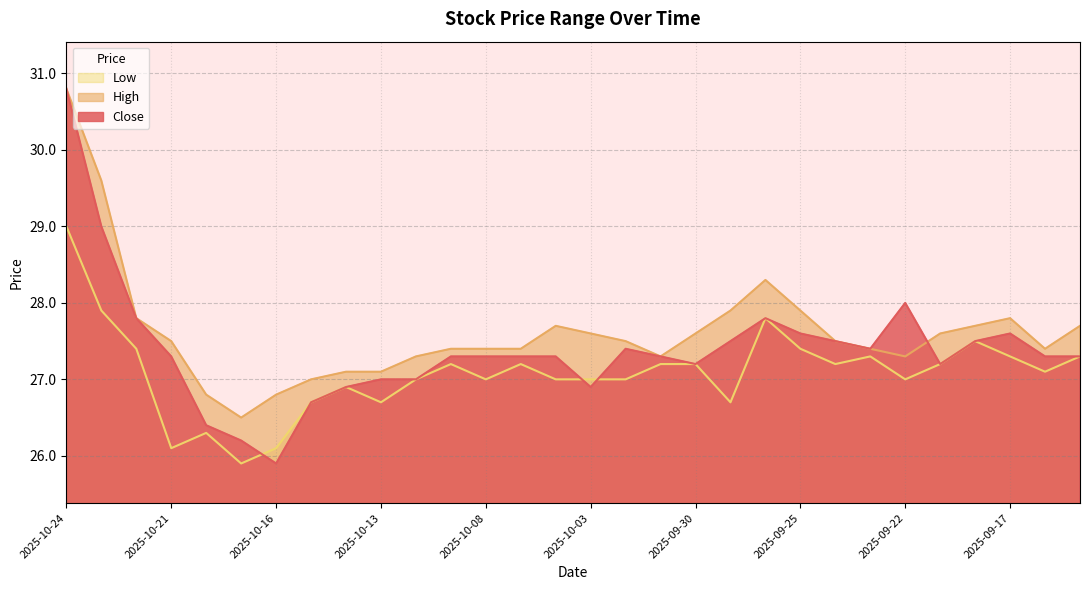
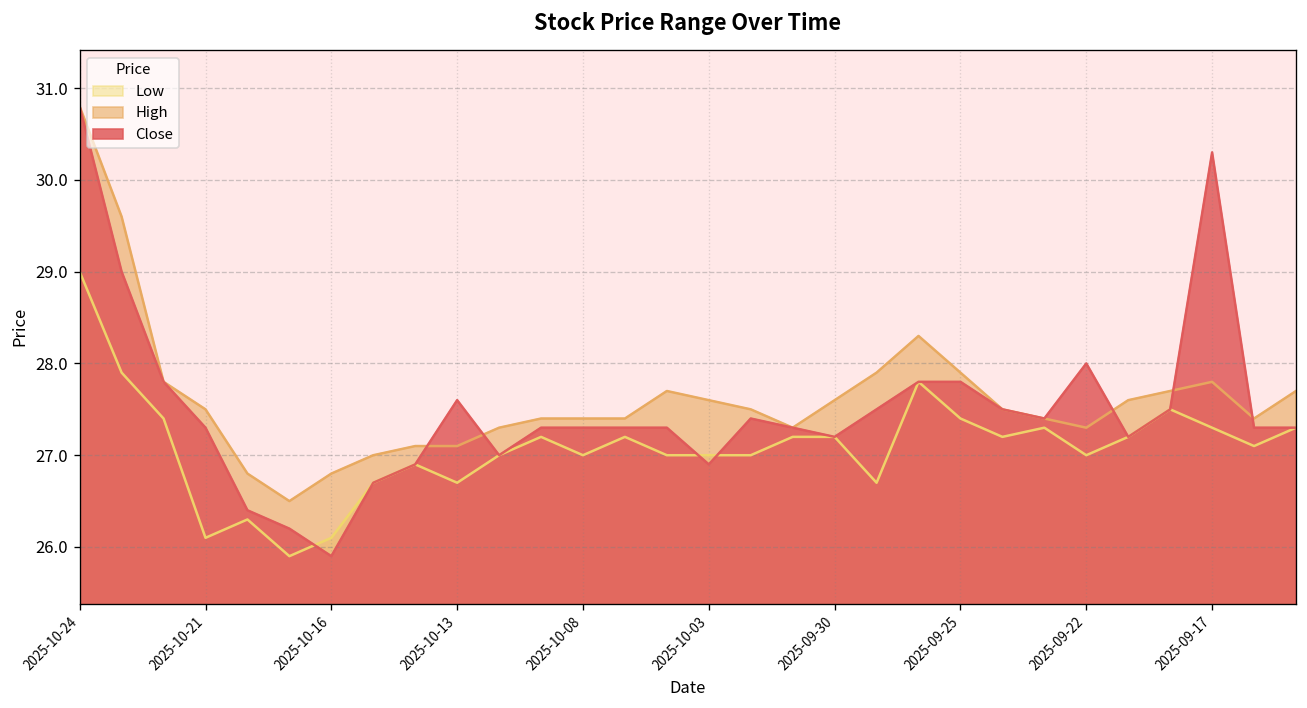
  {
    "Close": {
      "2025-10-21": 27.3,
      "2025-10-16": 25.9,
-     "2025-10-13": 27.0,
+     "2025-10-13": 27.6,
      "2025-10-08": 27.3,
      "2025-10-03": 26.9,
-     "2025-09-25": 27.6,
+     "2025-09-25": 27.8,
      "2025-09-22": 28.0,
-     "2025-09-17": 27.6
+     "2025-09-17": 30.3
    }
  }
